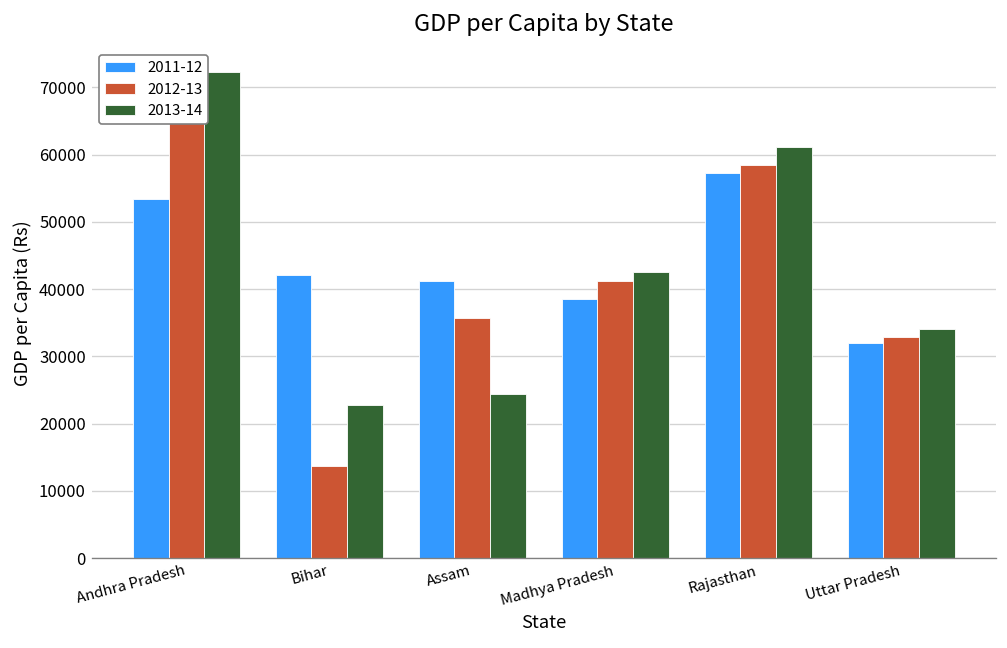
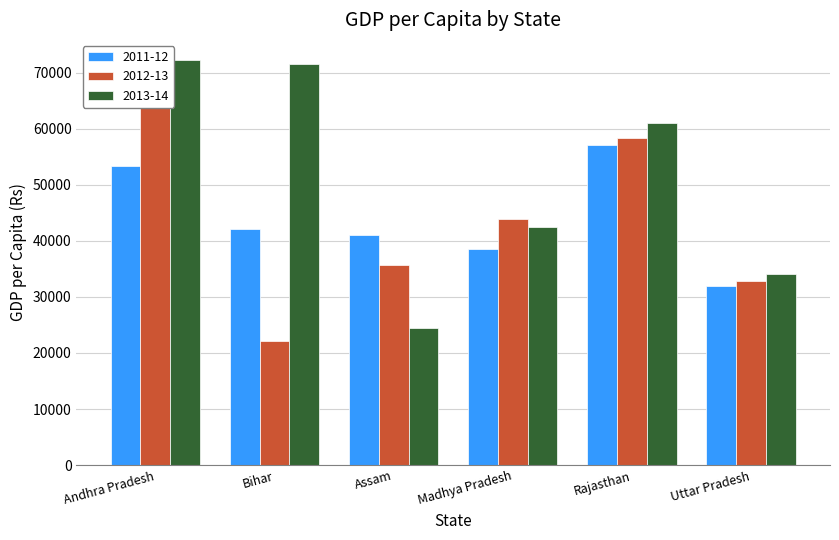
  {
    "2011-12": {
      "Andhra Pradesh": 53000,
      "Bihar": 42000,
      "Assam": 41000,
      "Madhya Pradesh": 38000,
      "Rajasthan": 57000,
      "Uttar Pradesh": 32000
    },
    "2012-13": {
-     "Bihar": 14000,
+     "Bihar": 22000,
      "Assam": 36000,
-     "Madhya Pradesh": 41000,
+     "Madhya Pradesh": 44000,
      "Rajasthan": 58000,
      "Uttar Pradesh": 33000
    },
    "2013-14": {
      "Andhra Pradesh": 72000,
-     "Bihar": 23000,
+     "Bihar": 72000,
      "Assam": 24000,
      "Madhya Pradesh": 43000,
      "Rajasthan": 61000,
      "Uttar Pradesh": 34000
    }
  }
